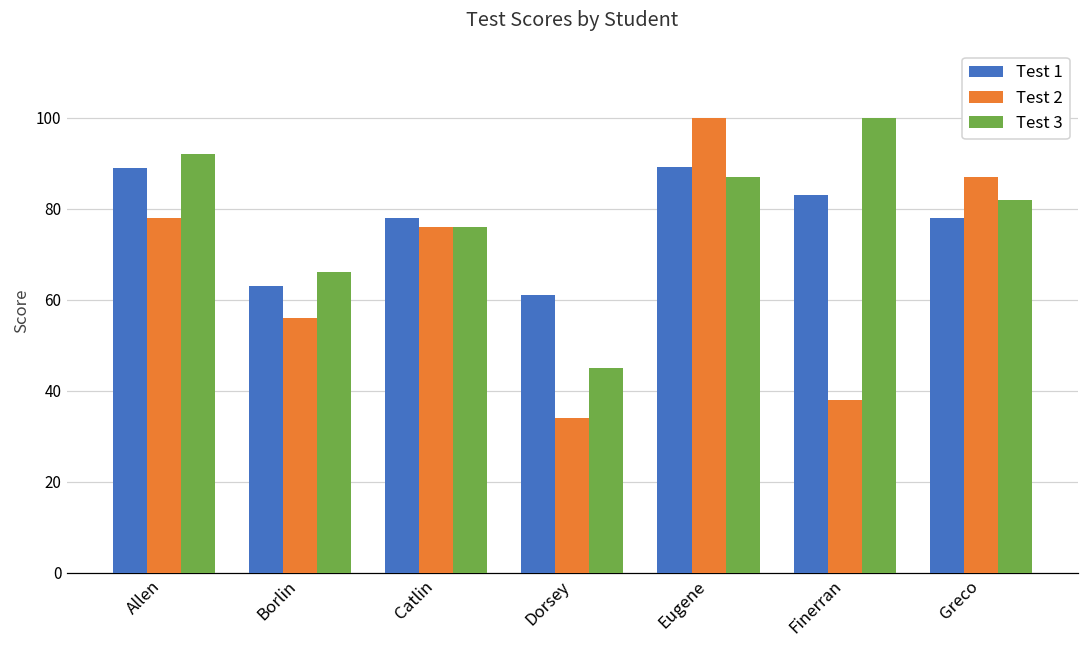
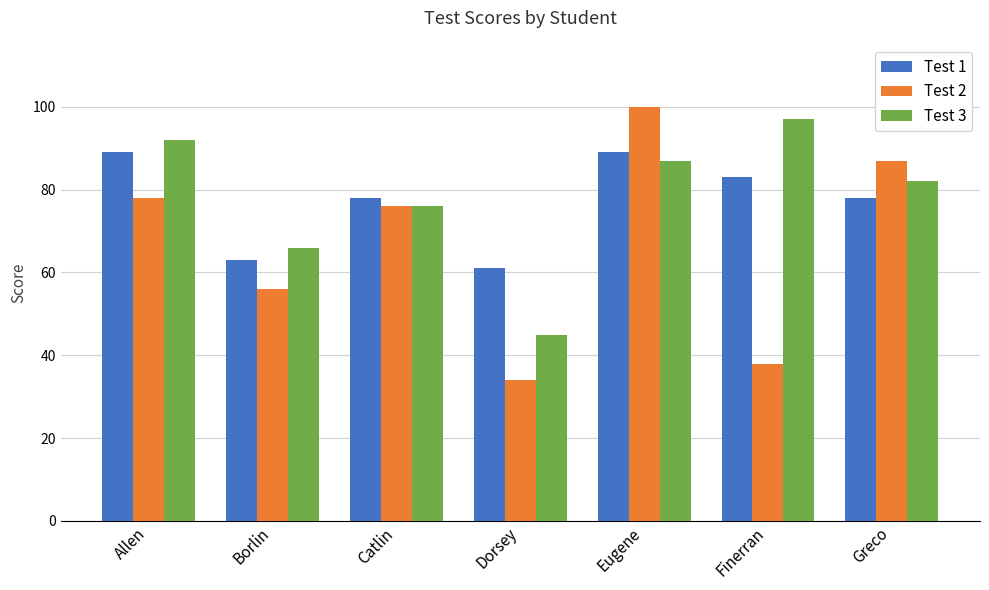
  {
    "Test 1": {
      "Allen": 89,
      "Borlin": 63,
      "Catlin": 78,
      "Dorsey": 61,
      "Eugene": 89,
      "Finerran": 83,
      "Greco": 78
    },
    "Test 2": {
      "Allen": 78,
      "Borlin": 56,
      "Catlin": 76,
      "Dorsey": 34,
      "Eugene": 100,
      "Finerran": 38,
      "Greco": 87
    },
    "Test 3": {
      "Allen": 92,
      "Borlin": 66,
      "Catlin": 76,
      "Dorsey": 45,
      "Eugene": 87,
-     "Finerran": 100,
+     "Finerran": 97,
      "Greco": 82
    }
  }
